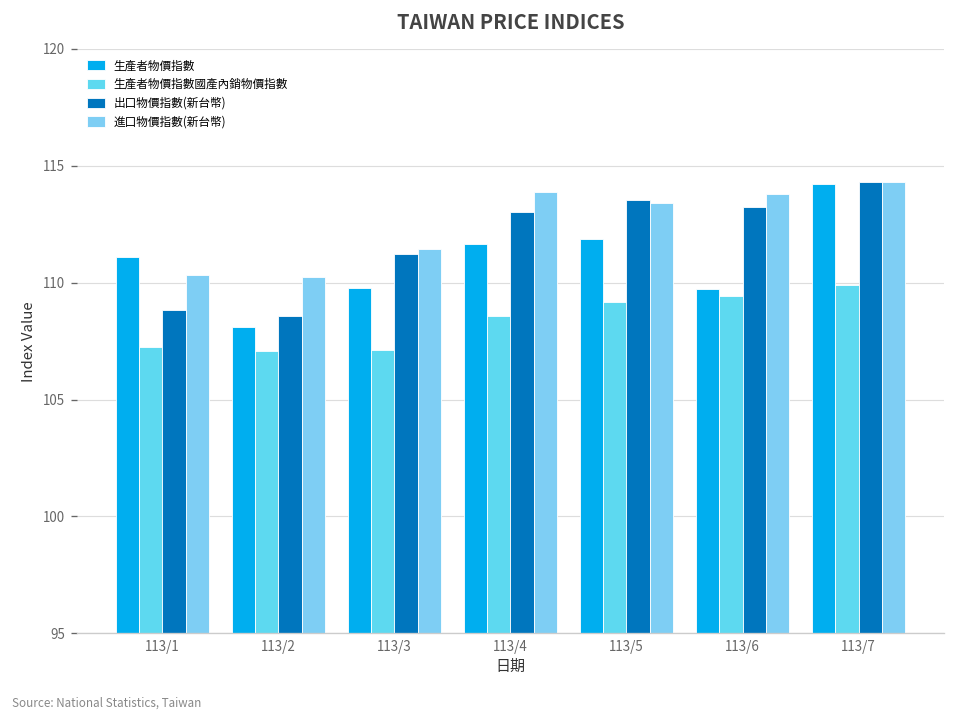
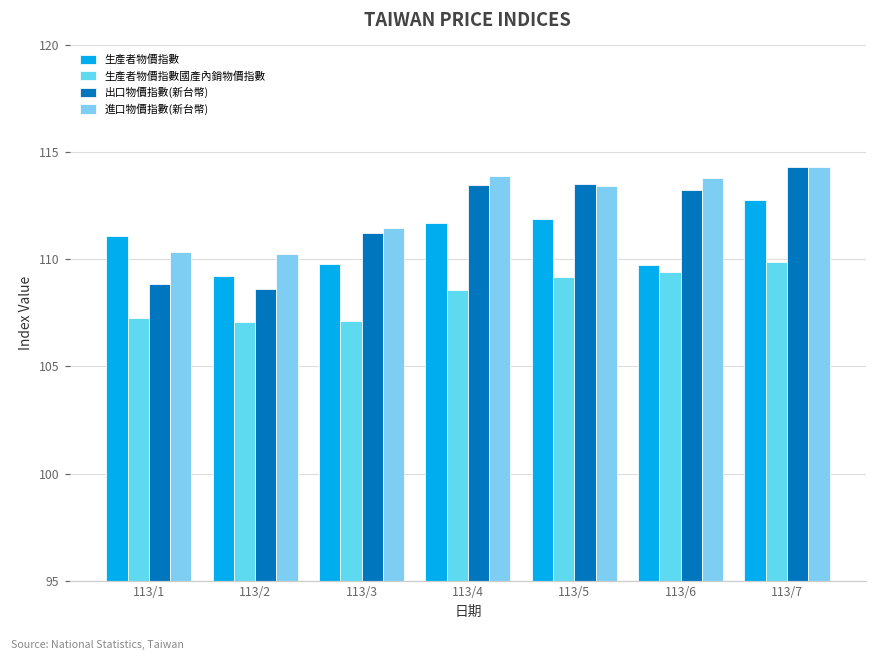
  {
    "生產者物價指數": {
      "113/1": 111.1,
-     "113/2": 108.1,
+     "113/2": 109.2,
      "113/3": 109.8,
      "113/4": 111.7,
      "113/5": 111.9,
      "113/6": 109.7,
-     "113/7": 114.2
+     "113/7": 112.8
    },
    "出口物價指數(新台幣)": {
      "113/1": 108.8,
      "113/2": 108.6,
      "113/3": 111.2,
-     "113/4": 113.0,
+     "113/4": 113.5,
      "113/5": 113.5,
      "113/6": 113.2,
      "113/7": 114.3
    }
  }
